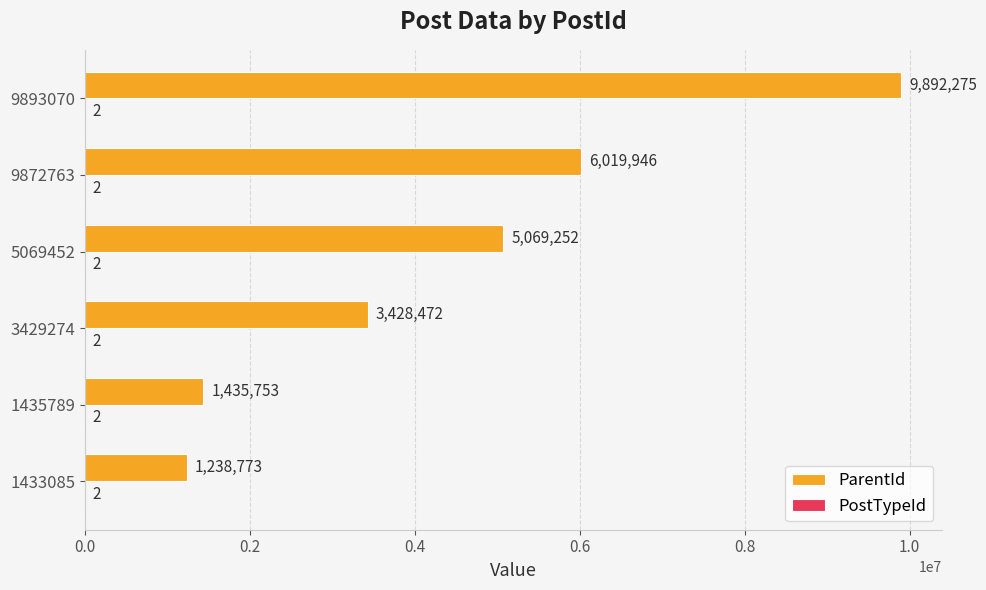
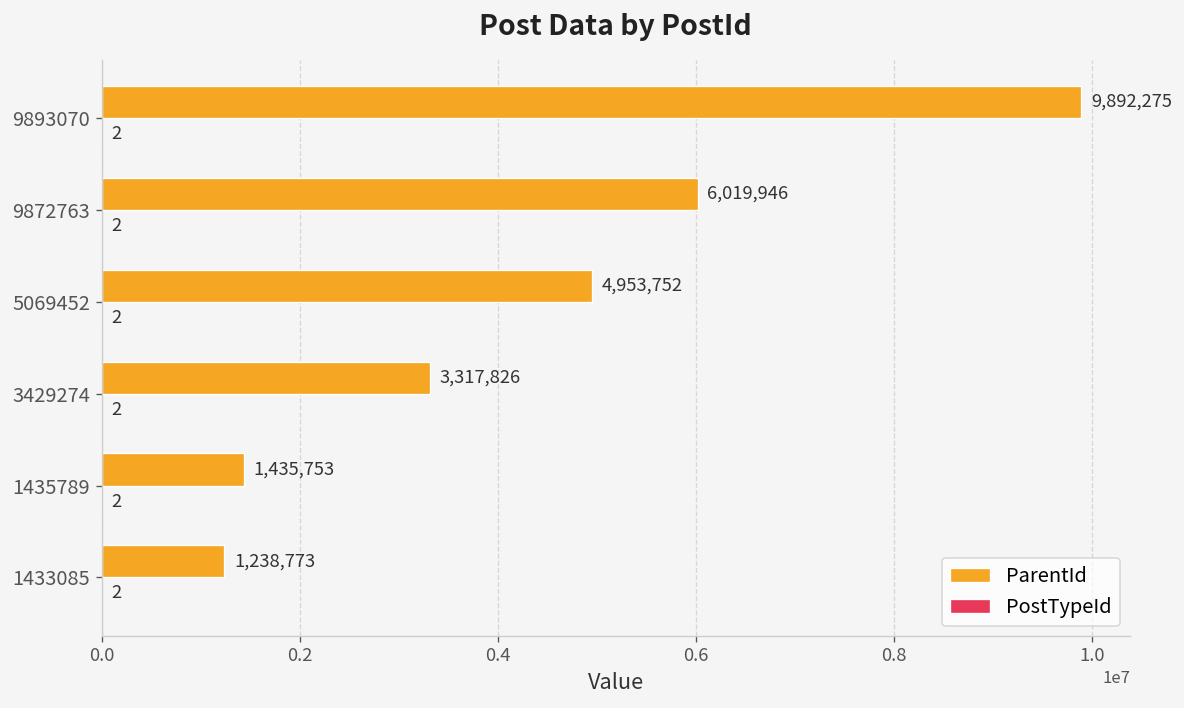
  {
    "ParentId": {
      "9893070": "9,892,275",
      "9872763": "6,019,946",
-     "5069452": "5,069,252",
-     "3429274": "3,428,472",
+     "5069452": "4,953,752",
+     "3429274": "3,317,826",
      "1435789": "1,435,753",
      "1433085": "1,238,773"
    },
    "PostTypeId": {
      "9893070": "2",
      "9872763": "2",
      "5069452": "2",
      "3429274": "2",
      "1435789": "2",
      "1433085": "2"
    }
  }
